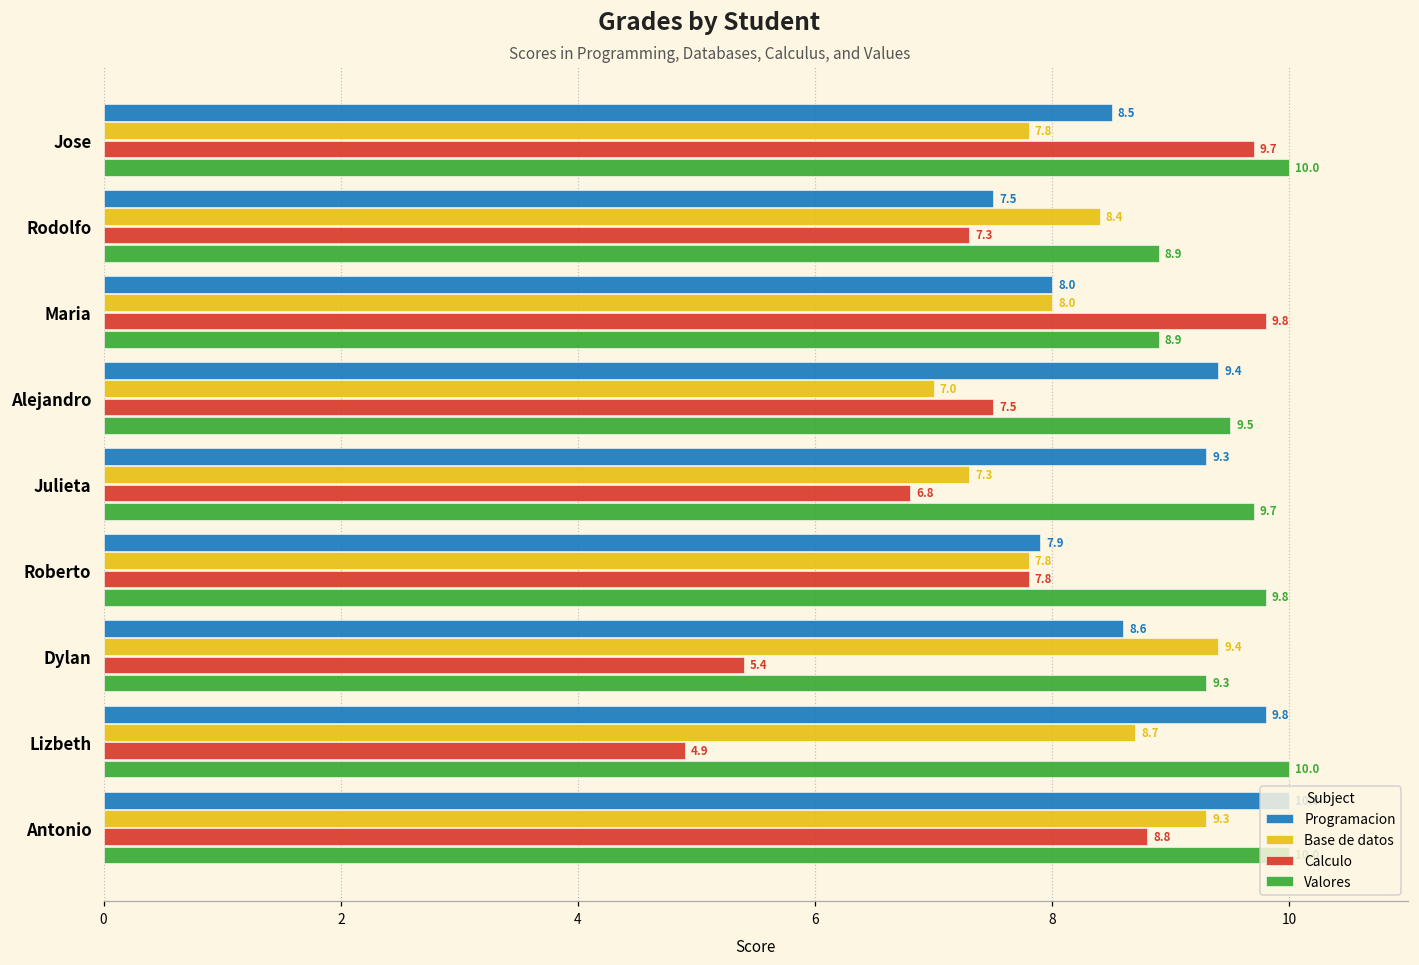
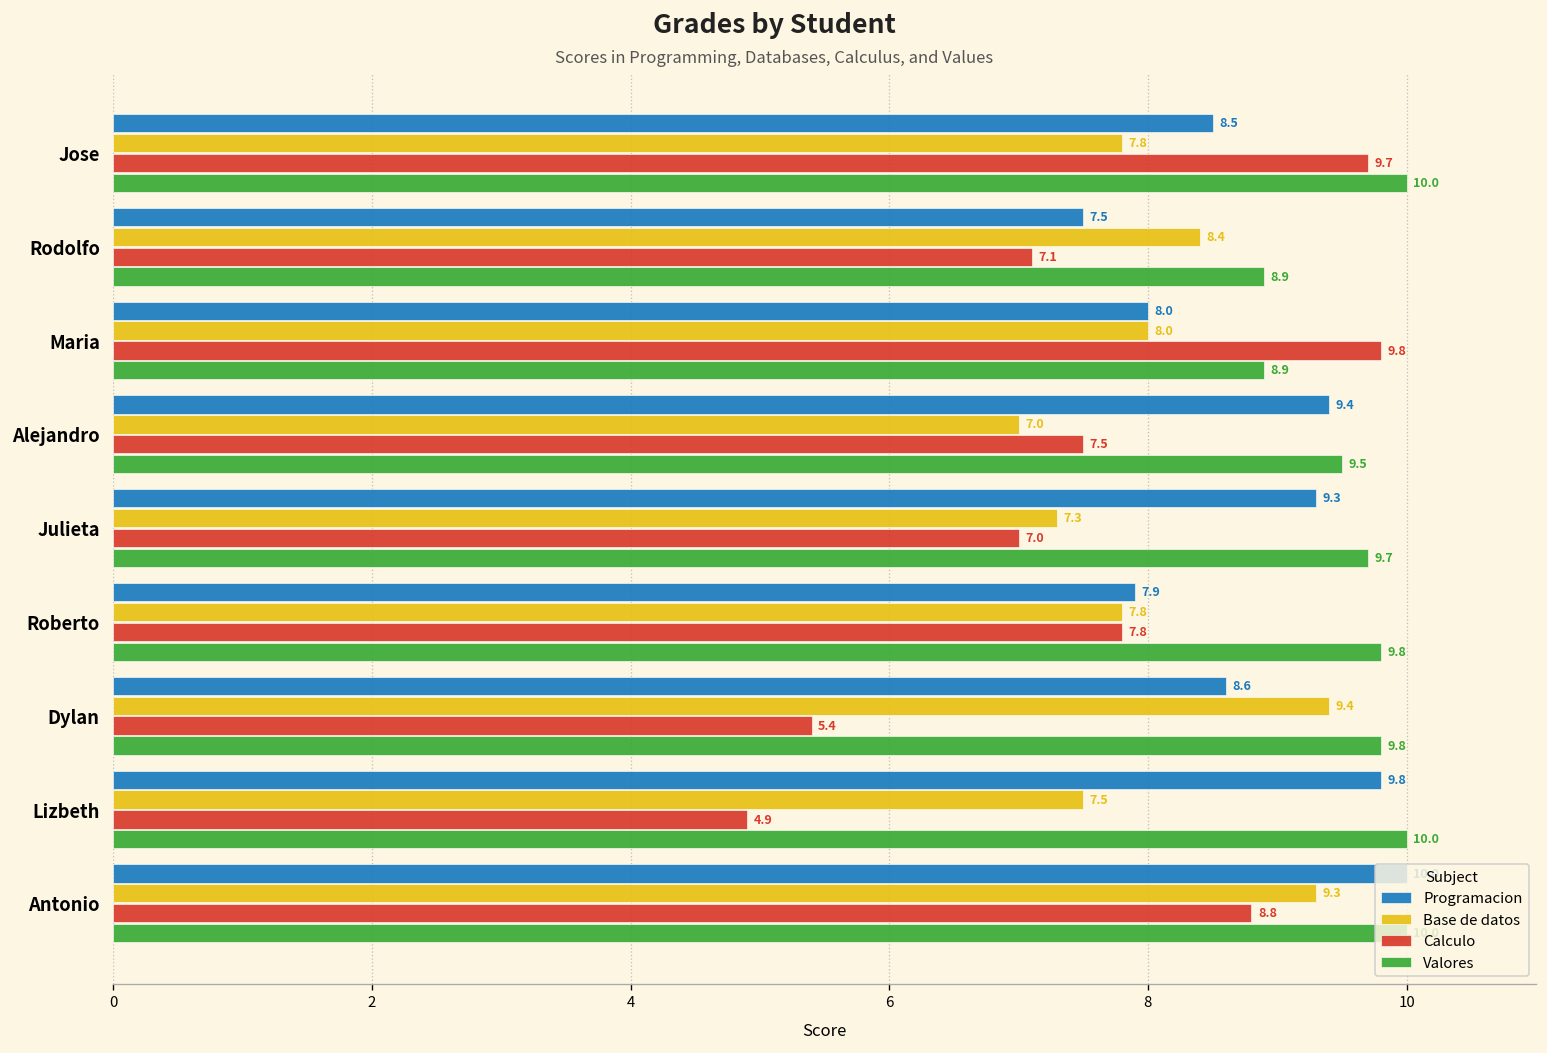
  {
    "Programacion": {
      "Jose": 8.5,
      "Rodolfo": 7.5,
      "Maria": 8.0,
      "Alejandro": 9.4,
      "Julieta": 9.3,
      "Roberto": 7.9,
      "Dylan": 8.6,
      "Lizbeth": 9.8
    },
    "Base de datos": {
      "Jose": 7.8,
      "Rodolfo": 8.4,
      "Maria": 8.0,
      "Alejandro": 7.0,
      "Julieta": 7.3,
      "Roberto": 7.8,
      "Dylan": 9.4,
-     "Lizbeth": 8.7,
+     "Lizbeth": 7.5,
      "Antonio": 9.3
    },
    "Calculo": {
      "Jose": 9.7,
-     "Rodolfo": 7.3,
+     "Rodolfo": 7.1,
      "Maria": 9.8,
      "Alejandro": 7.5,
-     "Julieta": 6.8,
+     "Julieta": 7.0,
      "Roberto": 7.8,
      "Dylan": 5.4,
      "Lizbeth": 4.9,
      "Antonio": 8.8
    },
    "Valores": {
      "Jose": 10.0,
      "Rodolfo": 8.9,
      "Maria": 8.9,
      "Alejandro": 9.5,
      "Julieta": 9.7,
      "Roberto": 9.8,
-     "Dylan": 9.3,
+     "Dylan": 9.8,
      "Lizbeth": 10.0
    }
  }
